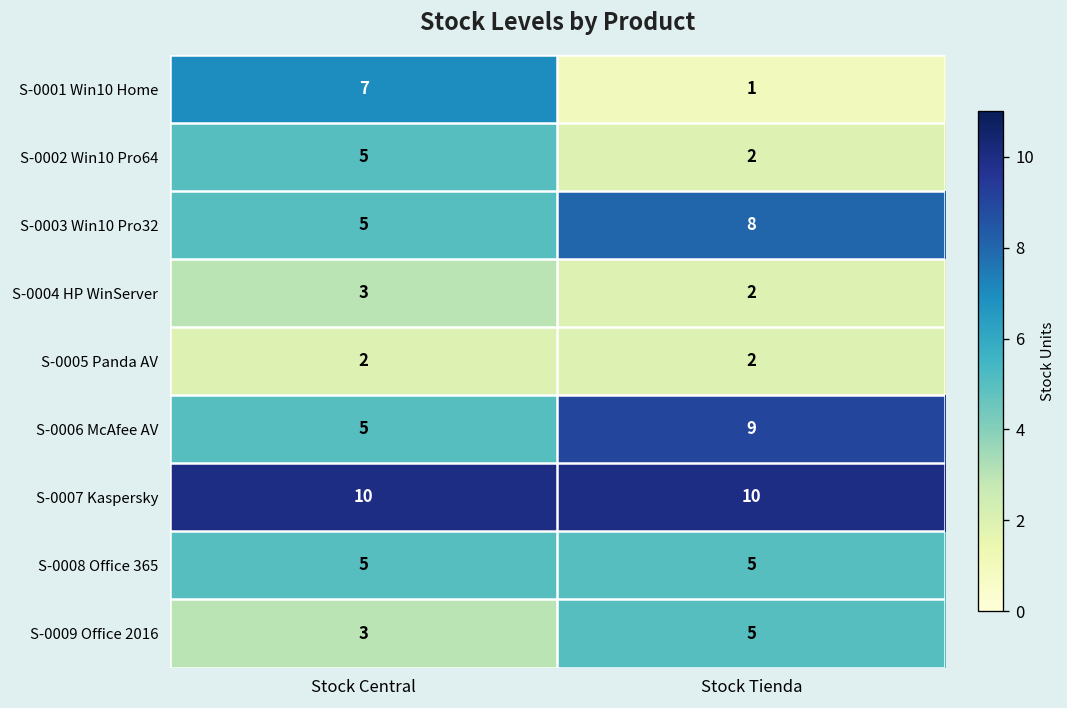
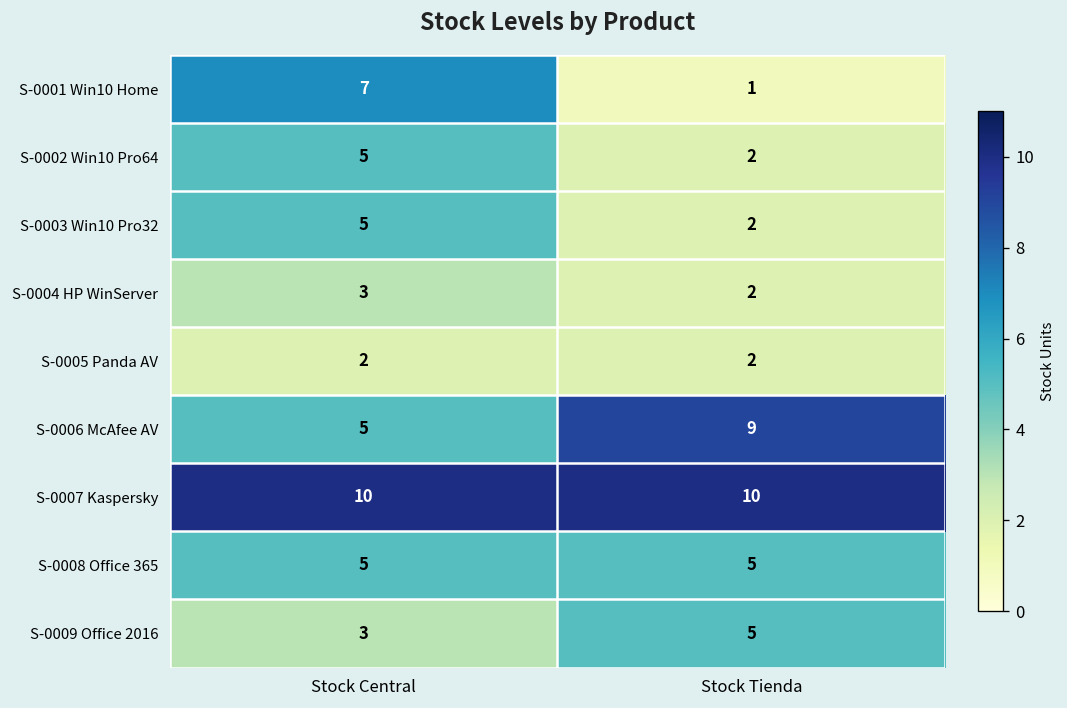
  {
    "S-0001 Win10 Home": {
      "Stock Central": 7,
      "Stock Tienda": 1
    },
    "S-0002 Win10 Pro64": {
      "Stock Central": 5,
      "Stock Tienda": 2
    },
    "S-0003 Win10 Pro32": {
      "Stock Central": 5,
-     "Stock Tienda": 8
+     "Stock Tienda": 2
    },
    "S-0004 HP WinServer": {
      "Stock Central": 3,
      "Stock Tienda": 2
    },
    "S-0005 Panda AV": {
      "Stock Central": 2,
      "Stock Tienda": 2
    },
    "S-0006 McAfee AV": {
      "Stock Central": 5,
      "Stock Tienda": 9
    },
    "S-0007 Kaspersky": {
      "Stock Central": 10,
      "Stock Tienda": 10
    },
    "S-0008 Office 365": {
      "Stock Central": 5,
      "Stock Tienda": 5
    },
    "S-0009 Office 2016": {
      "Stock Central": 3,
      "Stock Tienda": 5
    }
  }
